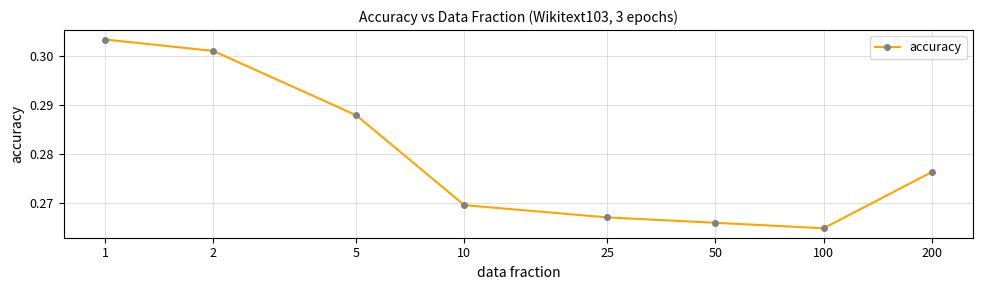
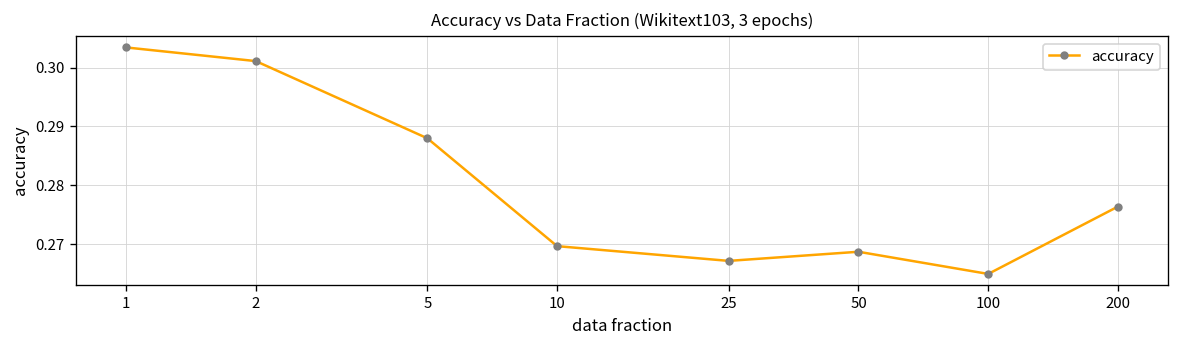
  {
    "1": 0.303,
    "2": 0.301,
    "5": 0.288,
    "10": 0.270,
    "25": 0.267,
-   "50": 0.266,
+   "50": 0.269,
    "100": 0.265,
    "200": 0.276
  }
